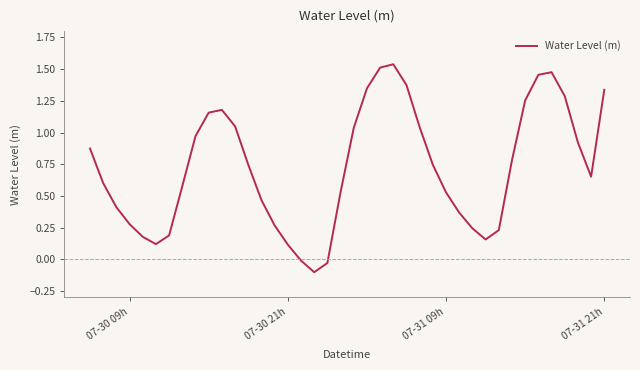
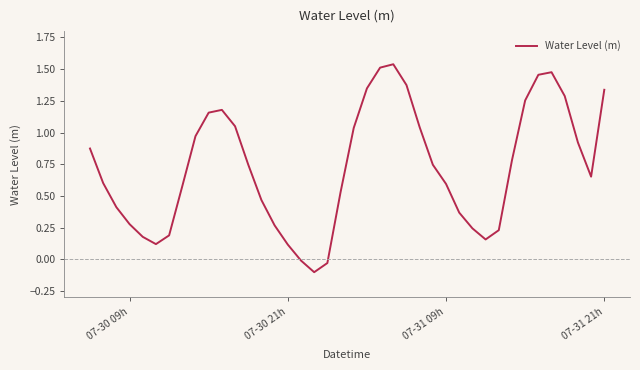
  {
    "07-30 09h": 0.28,
    "07-30 21h": 0.12,
-   "07-31 09h": 0.53,
+   "07-31 09h": 0.60,
    "07-31 21h": 1.34
  }
